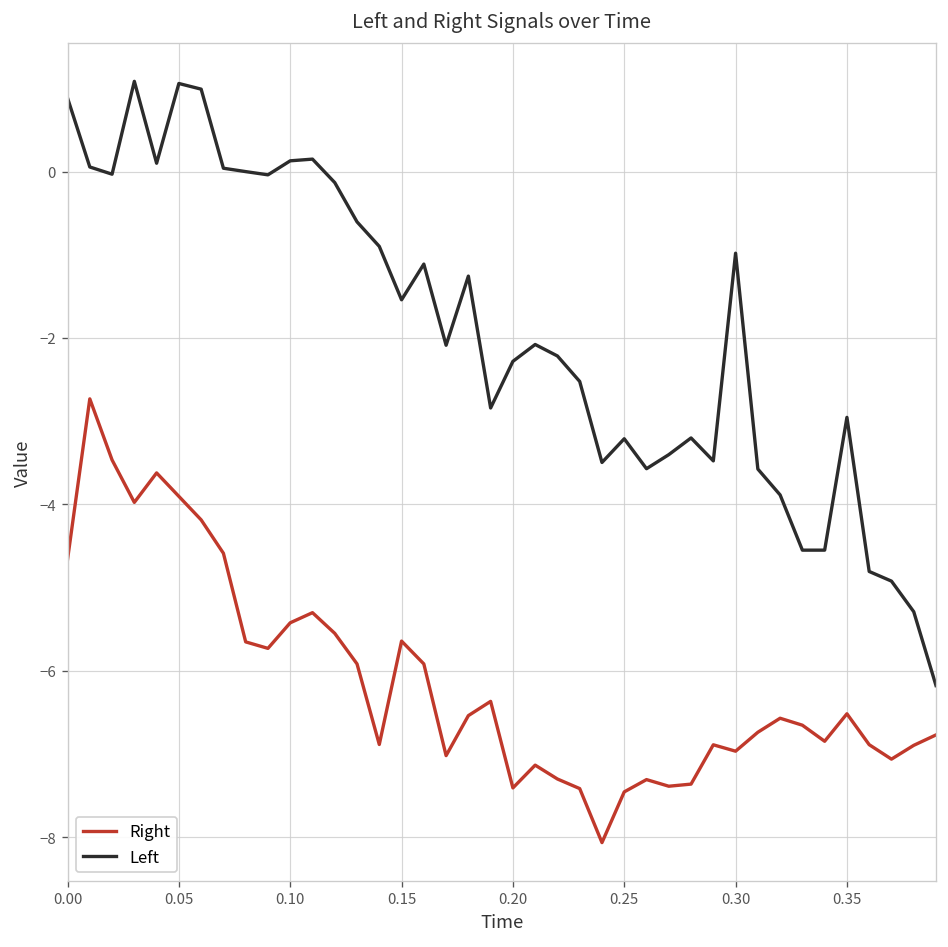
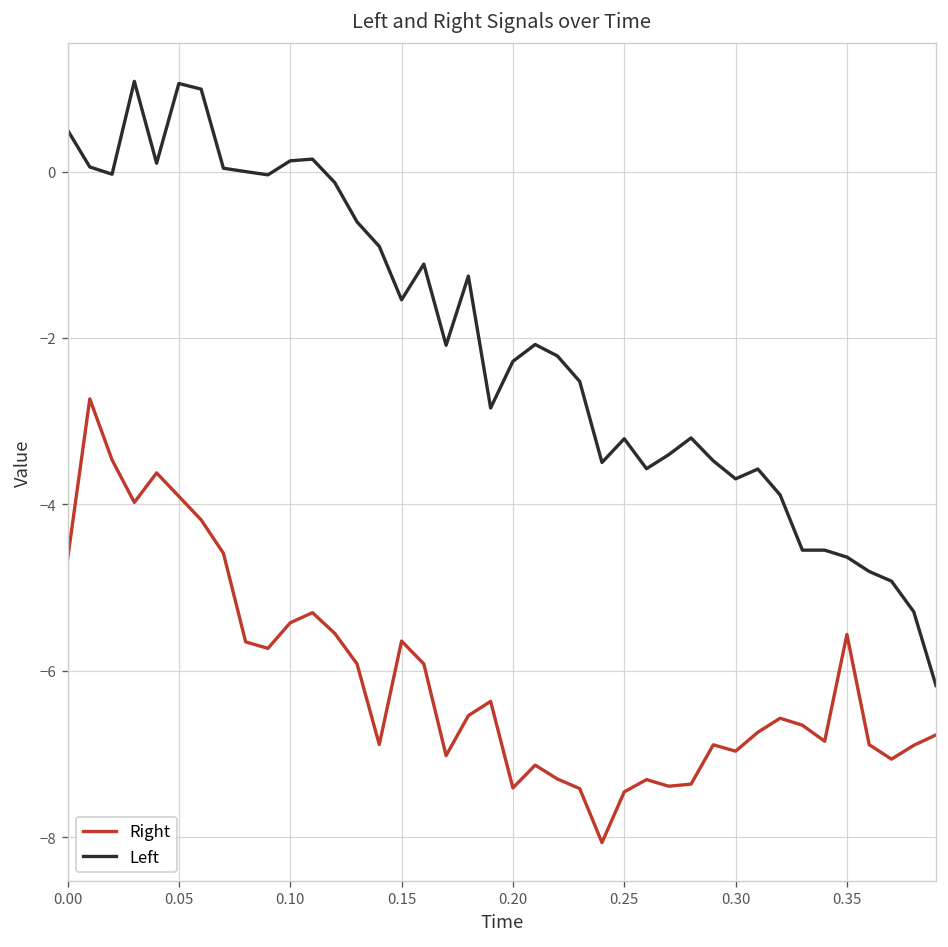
  {
    "Right": {
      "0.00": -4.7,
      "0.05": -3.9,
      "0.10": -5.4,
      "0.15": -5.6,
      "0.20": -7.4,
      "0.25": -7.5,
      "0.30": -7.0,
-     "0.35": -6.5
+     "0.35": -5.6
    },
    "Left": {
-     "0.00": 0.9,
+     "0.00": 0.5,
      "0.05": 1.1,
      "0.10": 0.1,
      "0.15": -1.5,
      "0.20": -2.3,
      "0.25": -3.2,
-     "0.30": -1.0,
-     "0.35": -3.0
+     "0.30": -3.7,
+     "0.35": -4.6
    }
  }
